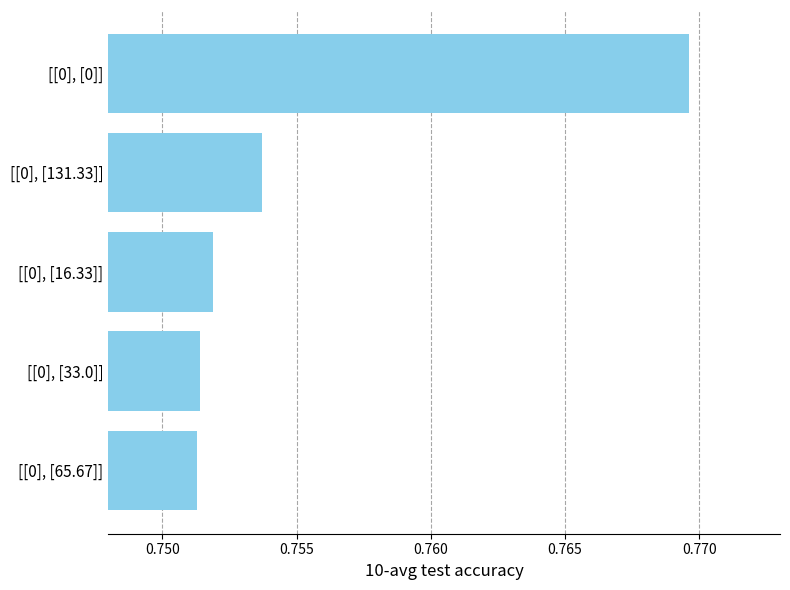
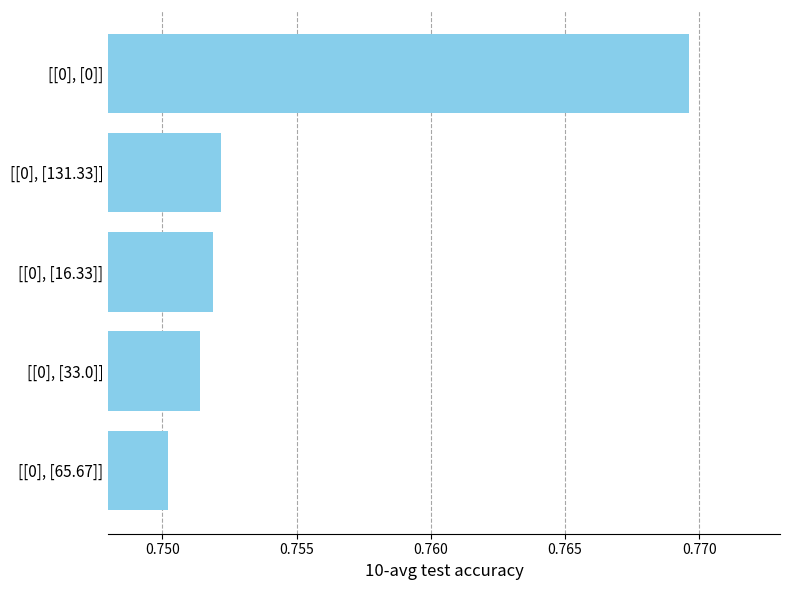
  {
    "[[0], [0]]": 0.7696,
-   "[[0], [131.33]]": 0.7537,
+   "[[0], [131.33]]": 0.7522,
    "[[0], [16.33]]": 0.7519,
    "[[0], [33.0]]": 0.7514,
-   "[[0], [65.67]]": 0.7513
+   "[[0], [65.67]]": 0.7502
  }
